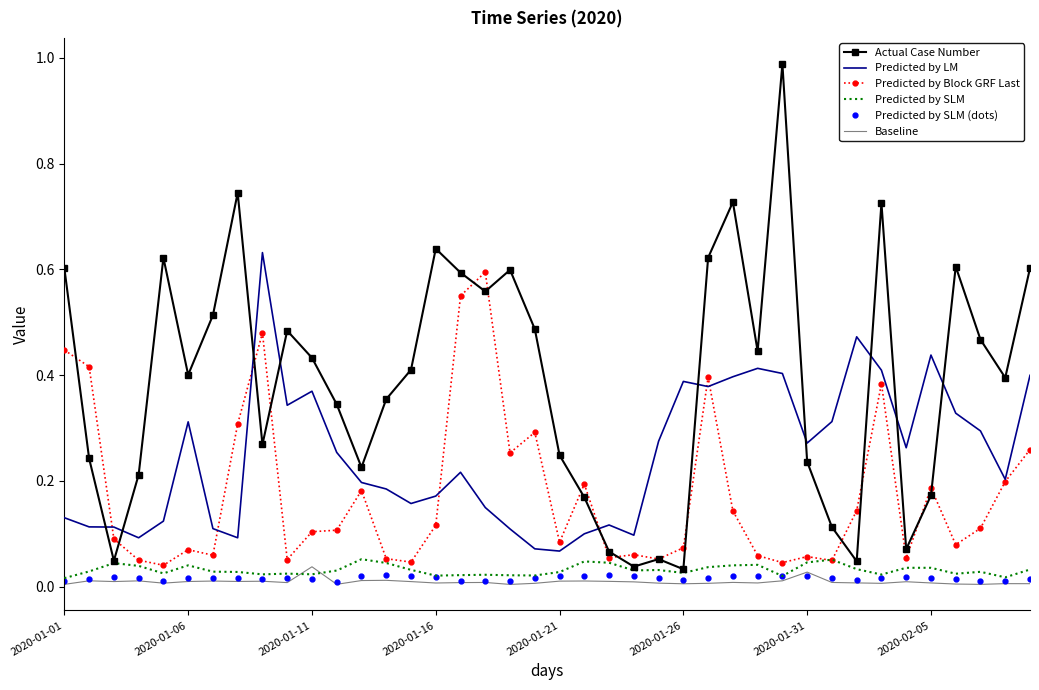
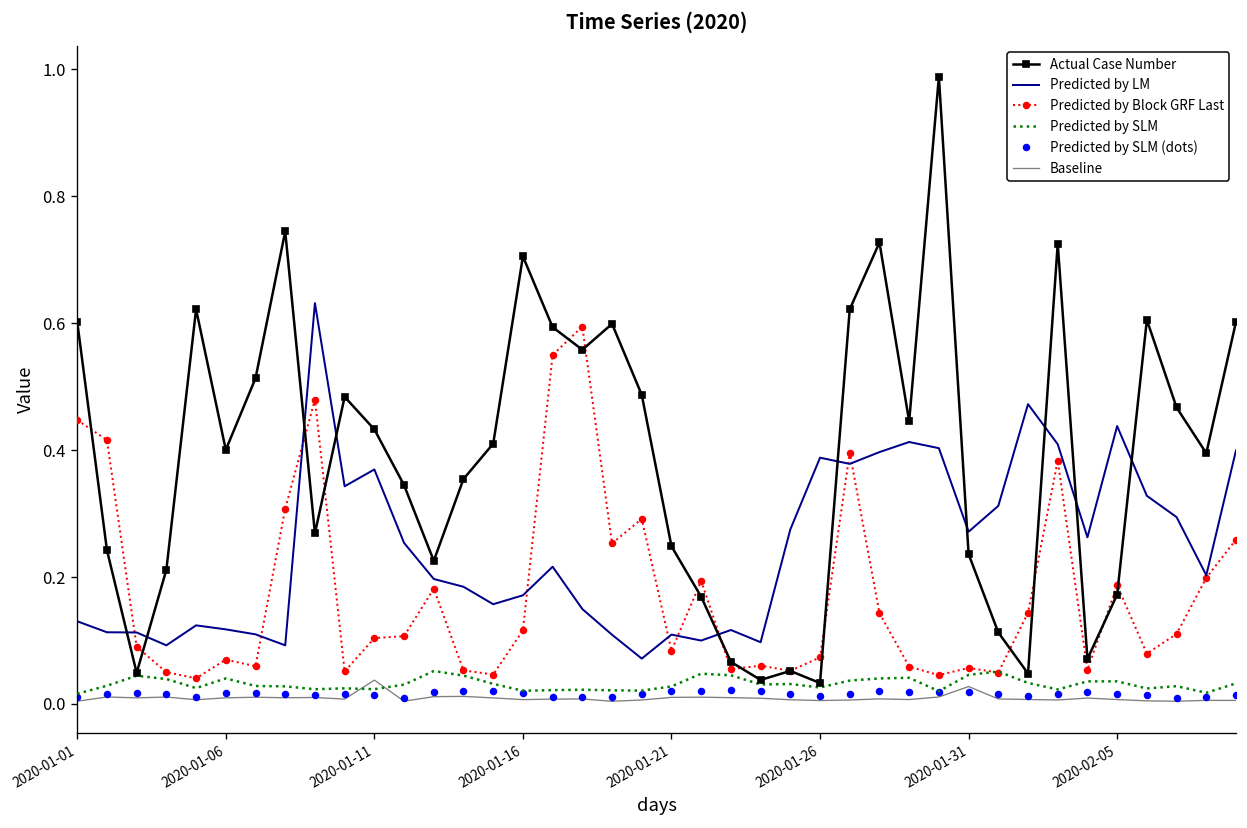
  {
    "Actual Case Number": {
      "2020-01-01": 0.60,
      "2020-01-06": 0.40,
      "2020-01-11": 0.43,
-     "2020-01-16": 0.64,
+     "2020-01-16": 0.71,
      "2020-01-21": 0.25,
      "2020-01-26": 0.03,
      "2020-01-31": 0.24,
      "2020-02-05": 0.17
    },
    "Predicted by LM": {
      "2020-01-01": 0.13,
-     "2020-01-06": 0.31,
+     "2020-01-06": 0.12,
      "2020-01-11": 0.37,
      "2020-01-16": 0.17,
-     "2020-01-21": 0.07,
+     "2020-01-21": 0.11,
      "2020-01-26": 0.39,
      "2020-01-31": 0.27,
      "2020-02-05": 0.44
    },
    "Predicted by Block GRF Last": {
      "2020-01-01": 0.45,
      "2020-01-06": 0.07,
      "2020-01-11": 0.10,
      "2020-01-16": 0.12,
      "2020-01-21": 0.08,
      "2020-01-26": 0.07,
      "2020-01-31": 0.06,
      "2020-02-05": 0.19
    },
    "Predicted by SLM": {
      "2020-01-01": 0.02,
      "2020-01-06": 0.04,
      "2020-01-11": 0.02,
      "2020-01-21": 0.03,
      "2020-01-26": 0.03,
      "2020-01-31": 0.05,
      "2020-02-05": 0.04
    },
    "Predicted by SLM (dots)": {
      "2020-01-01": 0.01,
      "2020-01-06": 0.02,
      "2020-01-11": 0.01,
      "2020-01-21": 0.02,
      "2020-01-26": 0.01,
      "2020-01-31": 0.02,
      "2020-02-05": 0.02
    },
    "Baseline": {
      "2020-01-01": 0.00,
      "2020-01-06": 0.01,
      "2020-01-11": 0.04,
      "2020-01-16": 0.01,
      "2020-01-21": 0.01,
      "2020-01-26": 0.01,
      "2020-01-31": 0.03,
      "2020-02-05": 0.01
    }
  }
